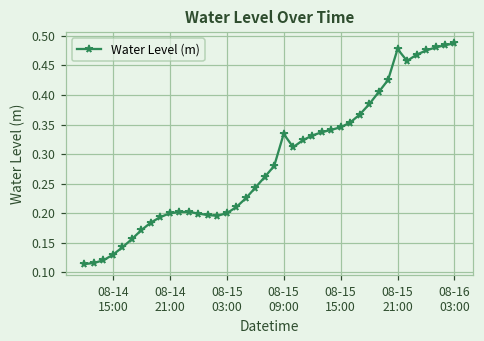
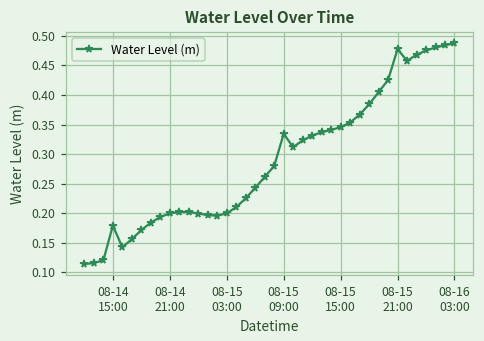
  {
-   "08-14 15:00": 0.13,
+   "08-14 15:00": 0.18,
    "08-14 21:00": 0.20,
    "08-15 03:00": 0.20,
    "08-15 09:00": 0.33,
    "08-15 15:00": 0.35,
    "08-15 21:00": 0.48,
    "08-16 03:00": 0.49
  }
